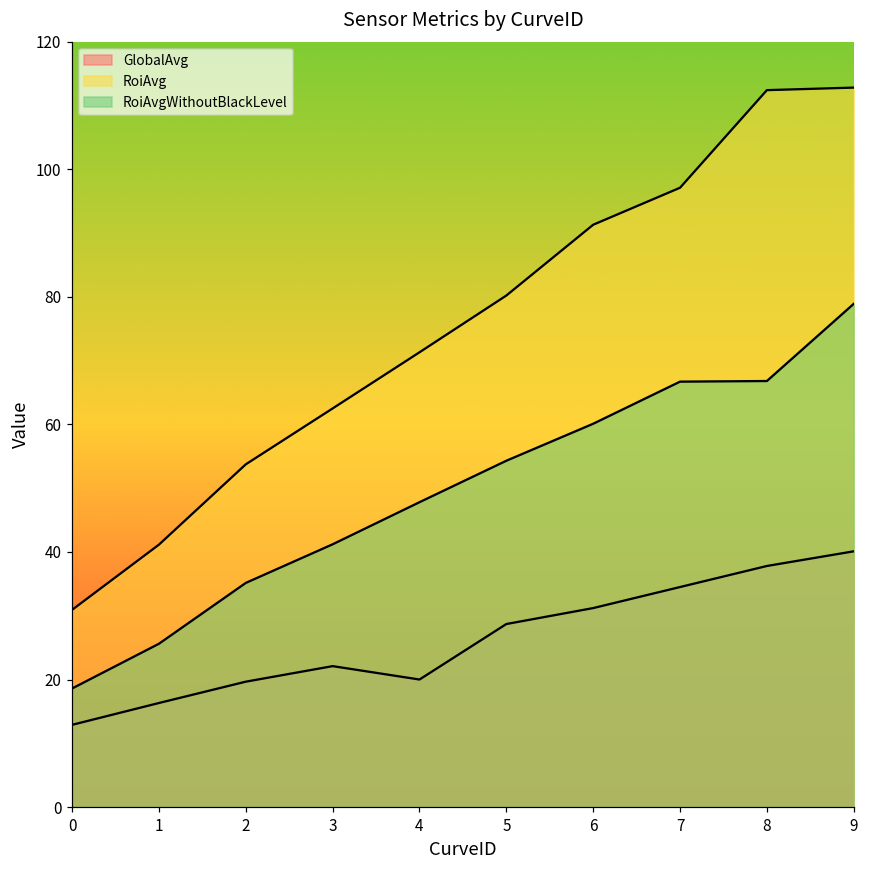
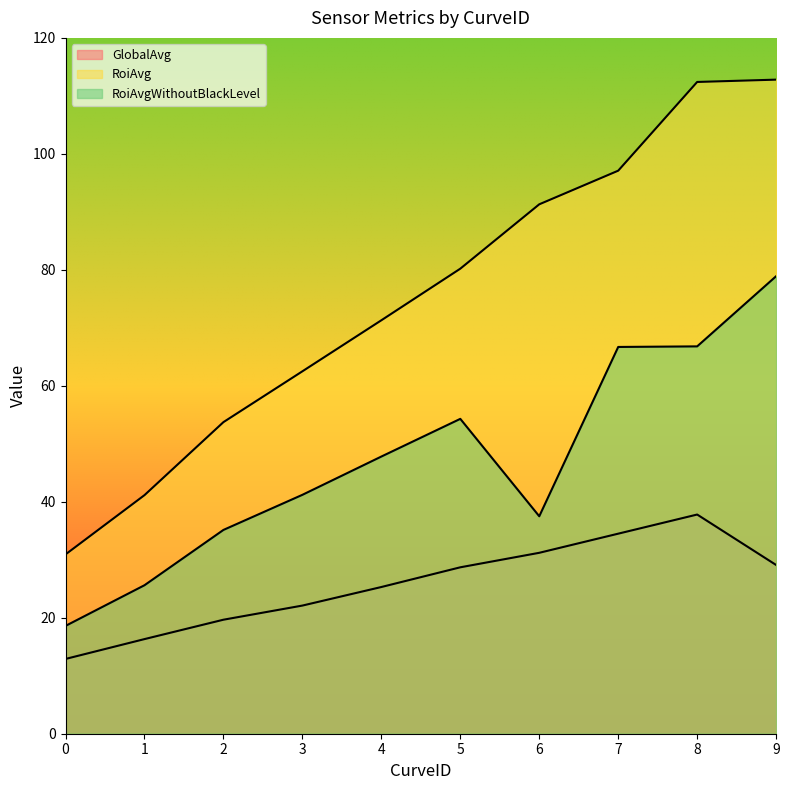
  {
    "GlobalAvg": {
      "0": 13,
      "1": 16,
      "2": 20,
      "3": 22,
-     "4": 20,
+     "4": 25,
      "5": 29,
      "6": 31,
      "7": 35,
      "8": 38,
-     "9": 40
+     "9": 29
    },
    "RoiAvg": {
      "0": 31,
      "1": 41,
      "2": 54,
      "3": 63,
      "4": 71,
      "5": 80,
      "6": 91,
      "7": 97,
      "8": 112,
      "9": 113
    },
    "RoiAvgWithoutBlackLevel": {
      "0": 19,
      "1": 26,
      "2": 35,
      "3": 41,
      "4": 48,
      "5": 54,
-     "6": 60,
+     "6": 38,
      "7": 67,
      "8": 67,
      "9": 79
    }
  }
